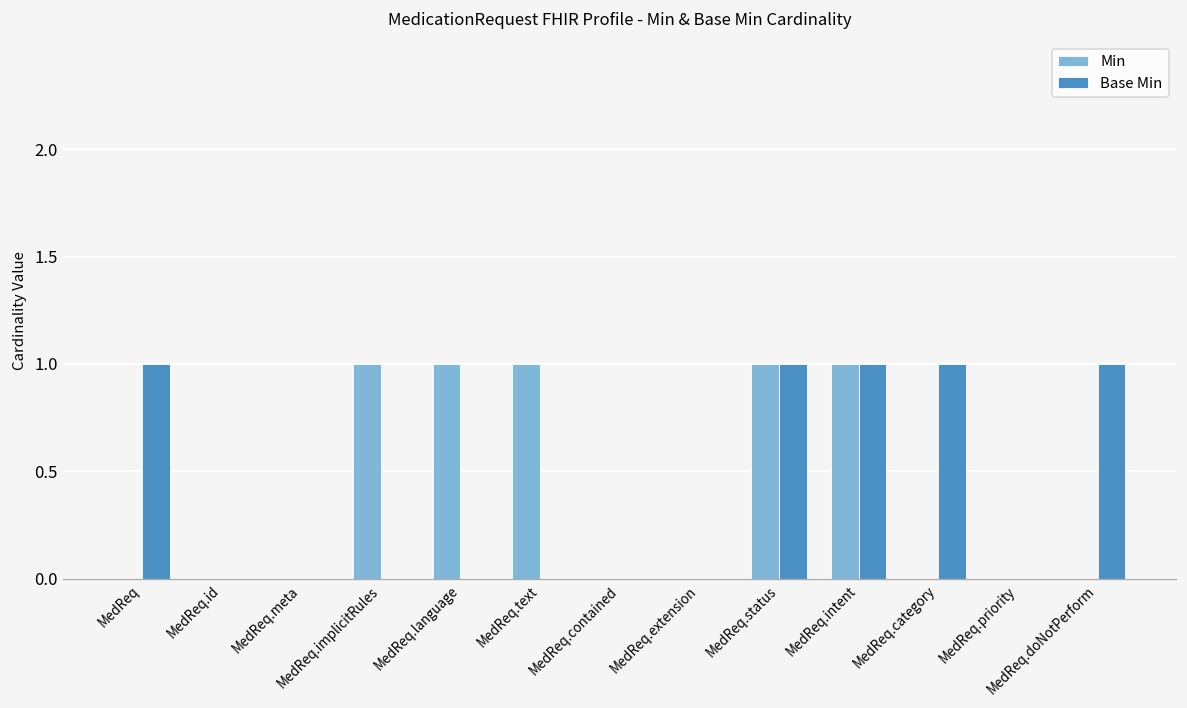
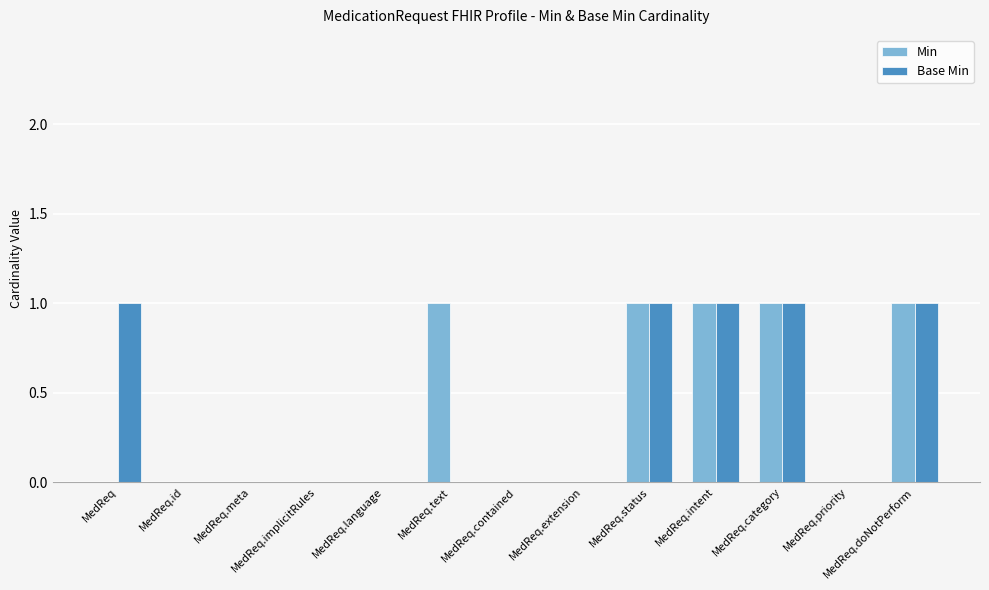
  {
    "Min": {
      "MedReq": 0,
      "MedReq.id": 0,
      "MedReq.meta": 0,
-     "MedReq.implicitRules": 1,
-     "MedReq.language": 1,
+     "MedReq.implicitRules": 0,
+     "MedReq.language": 0,
      "MedReq.text": 1,
      "MedReq.contained": 0,
      "MedReq.extension": 0,
      "MedReq.status": 1,
      "MedReq.intent": 1,
-     "MedReq.category": 0,
+     "MedReq.category": 1,
      "MedReq.priority": 0,
-     "MedReq.doNotPerform": 0
+     "MedReq.doNotPerform": 1
    },
    "Base Min": {
      "MedReq": 1,
      "MedReq.id": 0,
      "MedReq.meta": 0,
      "MedReq.implicitRules": 0,
      "MedReq.language": 0,
      "MedReq.text": 0,
      "MedReq.contained": 0,
      "MedReq.extension": 0,
      "MedReq.status": 1,
      "MedReq.intent": 1,
      "MedReq.category": 1,
      "MedReq.priority": 0,
      "MedReq.doNotPerform": 1
    }
  }
